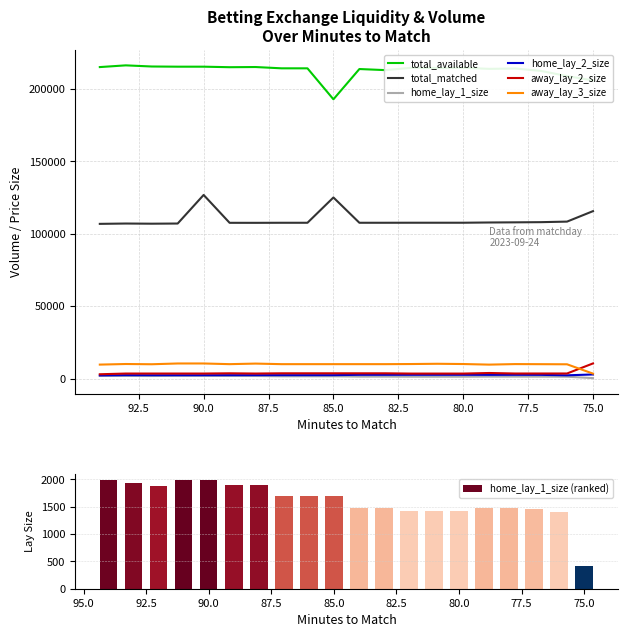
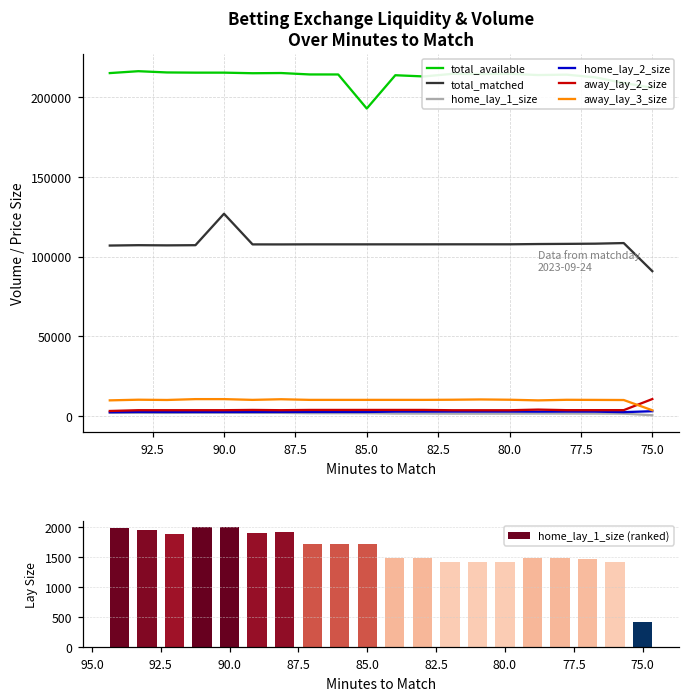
  {
    "Betting Exchange Liquidity & Volume Over Minutes to Match": {
      "total_available": {
        "90.0": 215000,
        "85.0": 193000
      },
      "total_matched": {
        "90.0": 127000,
-       "85.0": 125000,
+       "85.0": 108000,
        "80.0": 108000,
-       "75.0": 116000
+       "75.0": 91000
      },
      "home_lay_1_size": {
        "75.0": 0
      },
      "away_lay_2_size": {
        "75.0": 11000
      },
      "away_lay_3_size": {
        "90.0": 11000,
        "85.0": 10000,
        "80.0": 10000
      }
    }
  }
